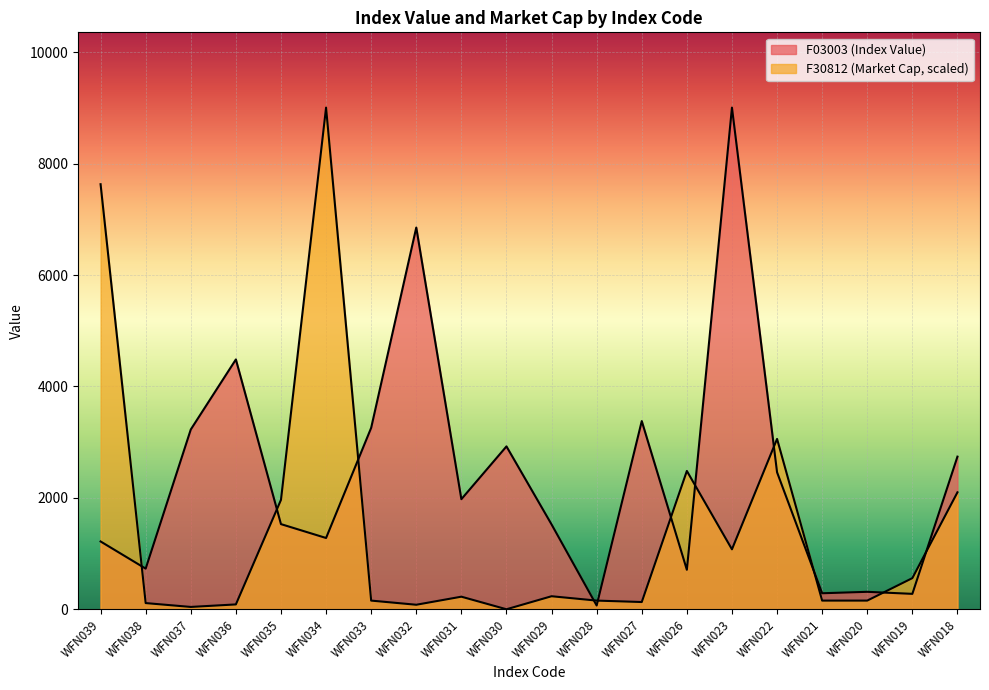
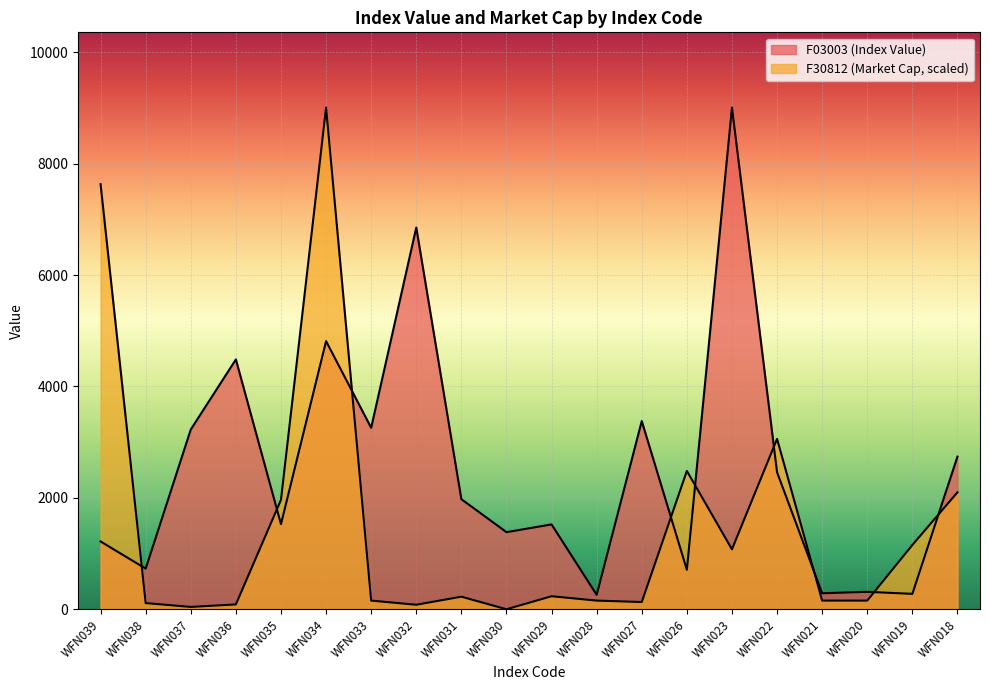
  {
    "F03003 (Index Value)": {
      "WFN039": 1200,
      "WFN038": 700,
      "WFN037": 3200,
      "WFN036": 4500,
      "WFN035": 1500,
-     "WFN034": 1300,
+     "WFN034": 4800,
      "WFN033": 3300,
      "WFN032": 6900,
      "WFN031": 2000,
-     "WFN030": 2900,
+     "WFN030": 1400,
      "WFN029": 1500,
-     "WFN028": 100,
+     "WFN028": 300,
      "WFN027": 3400,
      "WFN026": 700,
      "WFN023": 9000,
      "WFN022": 2500,
      "WFN021": 300,
      "WFN020": 300,
      "WFN019": 300,
      "WFN018": 2700
    },
    "F30812 (Market Cap, scaled)": {
      "WFN039": 7600,
      "WFN038": 100,
      "WFN037": 0,
      "WFN036": 100,
      "WFN035": 2000,
      "WFN034": 9000,
      "WFN033": 200,
      "WFN032": 100,
      "WFN031": 200,
      "WFN030": 0,
      "WFN029": 200,
      "WFN028": 200,
      "WFN027": 100,
      "WFN026": 2500,
      "WFN023": 1100,
      "WFN022": 3100,
      "WFN021": 200,
      "WFN020": 200,
-     "WFN019": 600,
+     "WFN019": 1200,
      "WFN018": 2100
    }
  }
